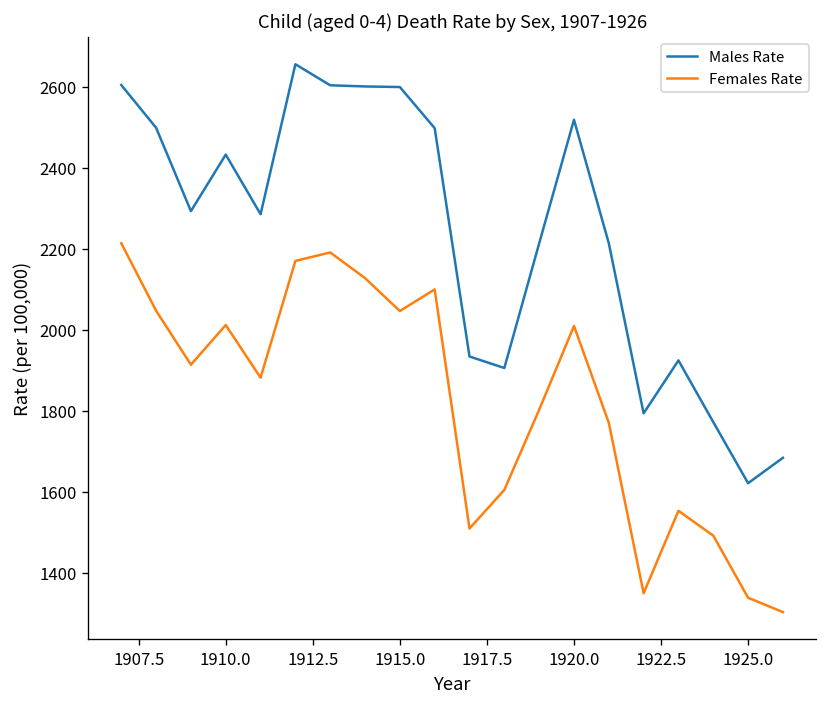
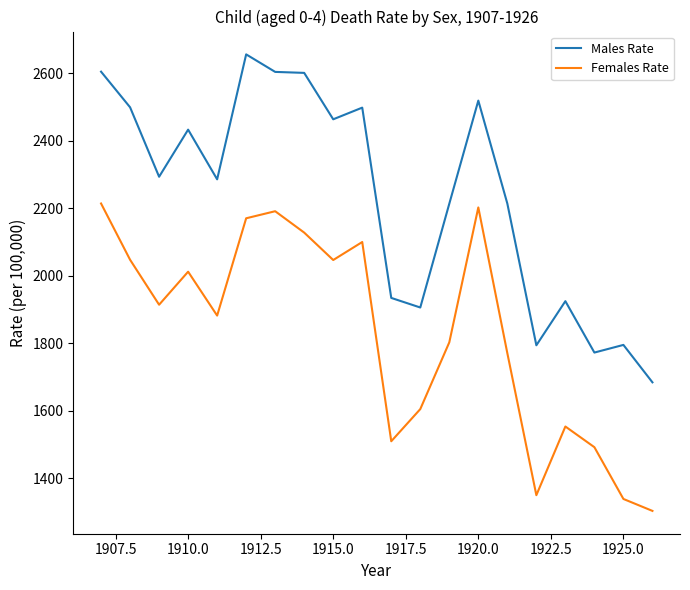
  {
    "Males Rate": {
      "1910.0": 2430,
-     "1915.0": 2600,
+     "1915.0": 2460,
      "1920.0": 2520,
-     "1925.0": 1620
+     "1925.0": 1790
    },
    "Females Rate": {
      "1910.0": 2010,
      "1915.0": 2050,
-     "1920.0": 2010,
+     "1920.0": 2200,
      "1925.0": 1340
    }
  }
